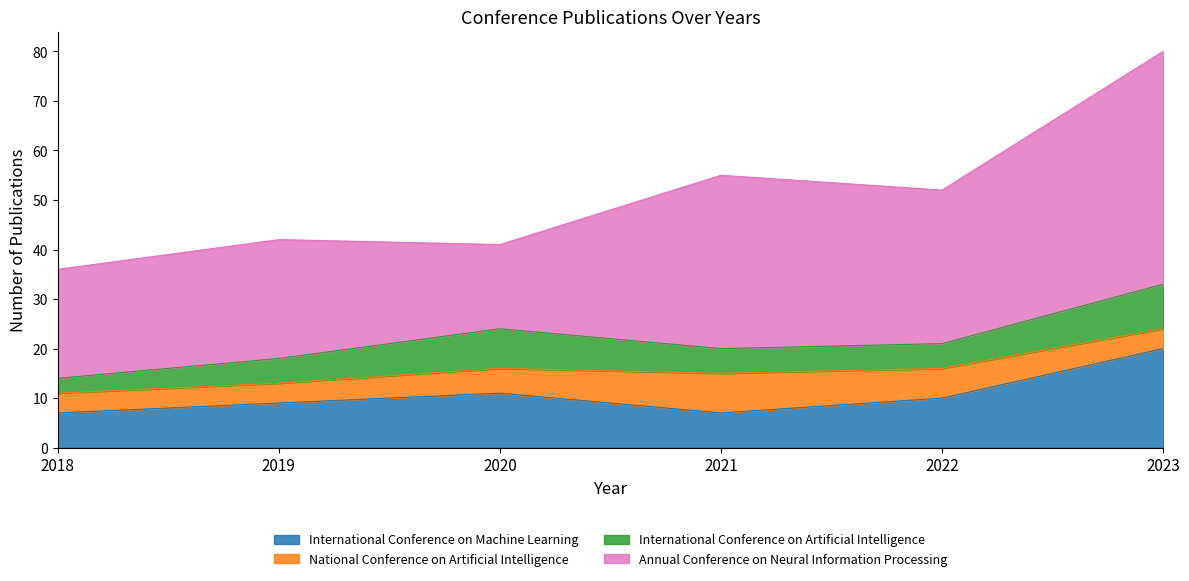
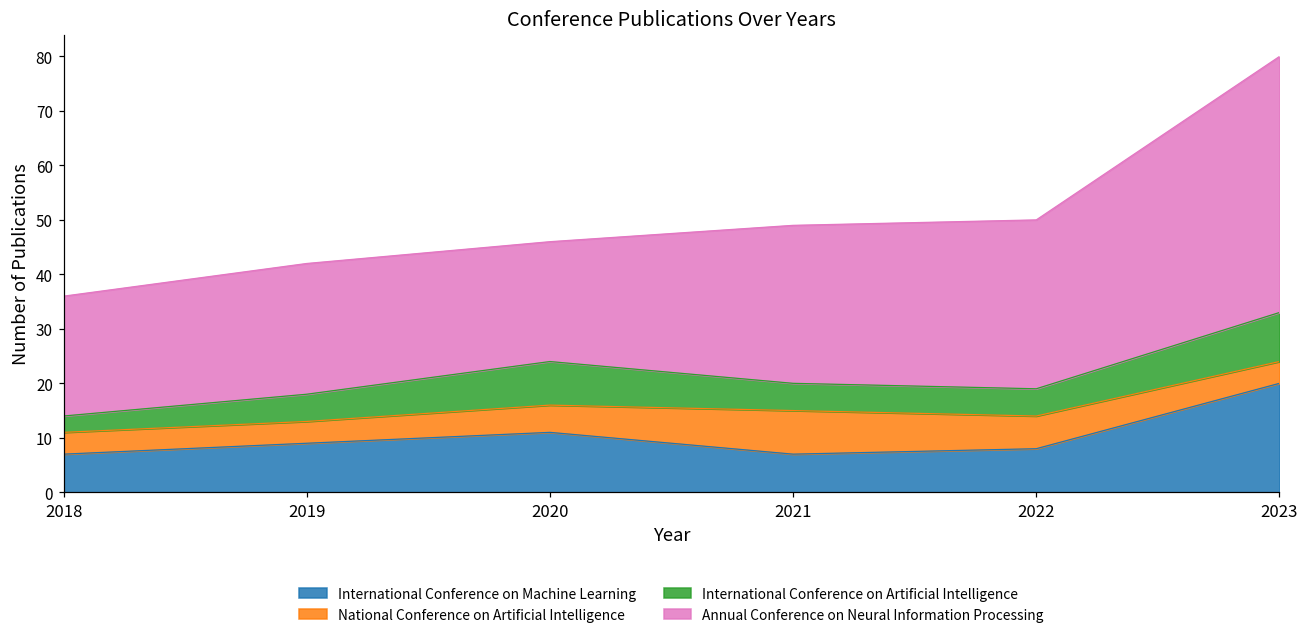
  {
    "International Conference on Machine Learning": {
      "2018": 7,
      "2019": 9,
      "2020": 11,
      "2021": 7,
-     "2022": 10,
+     "2022": 8,
      "2023": 20
    },
    "National Conference on Artificial Intelligence": {
      "2018": 4,
      "2019": 4,
      "2020": 5,
      "2021": 8,
      "2022": 6,
      "2023": 4
    },
    "International Conference on Artificial Intelligence": {
      "2018": 3,
      "2019": 5,
      "2020": 8,
      "2021": 5,
      "2022": 5,
      "2023": 9
    },
    "Annual Conference on Neural Information Processing": {
      "2018": 22,
      "2019": 24,
-     "2020": 17,
-     "2021": 35,
+     "2020": 22,
+     "2021": 29,
      "2022": 31,
      "2023": 47
    }
  }
